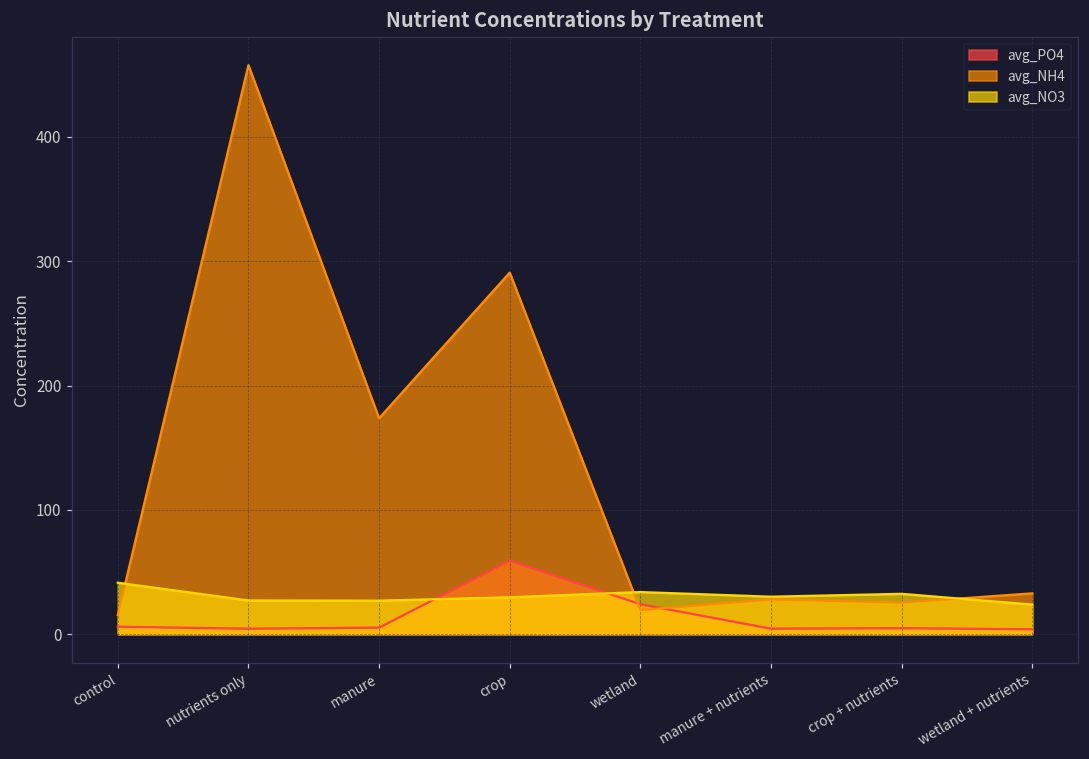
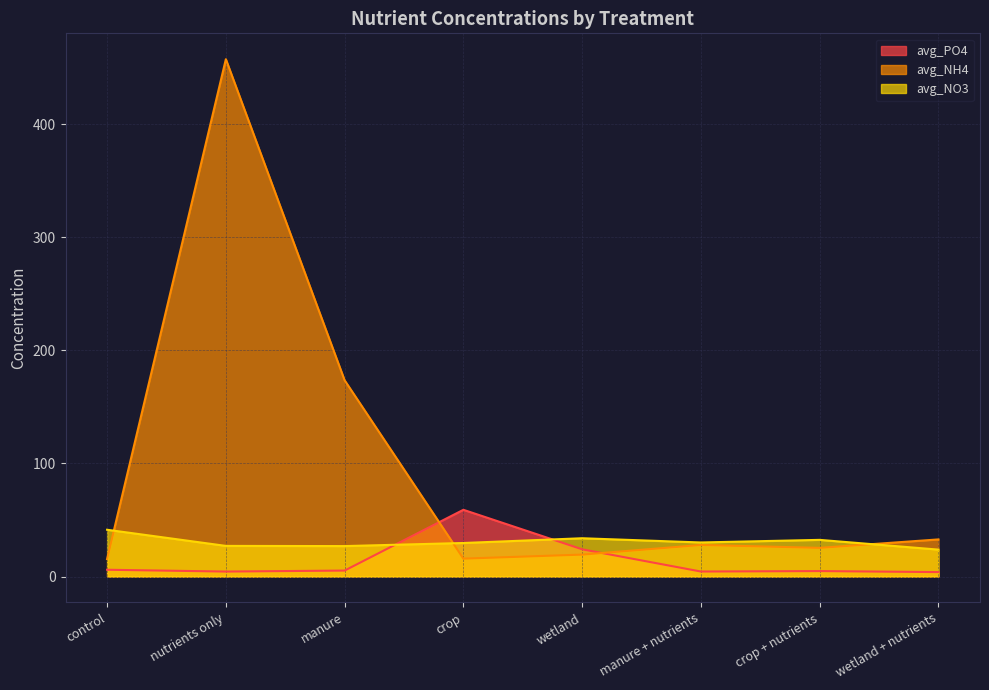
  {
    "avg_PO4": {
      "control": 6,
      "nutrients only": 4,
      "manure": 5,
      "crop": 59,
      "wetland": 24,
      "manure + nutrients": 4,
      "crop + nutrients": 5,
      "wetland + nutrients": 4
    },
    "avg_NH4": {
      "control": 15,
      "nutrients only": 458,
      "manure": 174,
-     "crop": 291,
+     "crop": 16,
      "wetland": 19,
      "crop + nutrients": 25,
      "wetland + nutrients": 33
    },
    "avg_NO3": {
      "control": 41,
      "nutrients only": 27,
      "manure": 27,
      "crop": 30,
      "wetland": 34,
      "crop + nutrients": 32,
      "wetland + nutrients": 24
    }
  }
